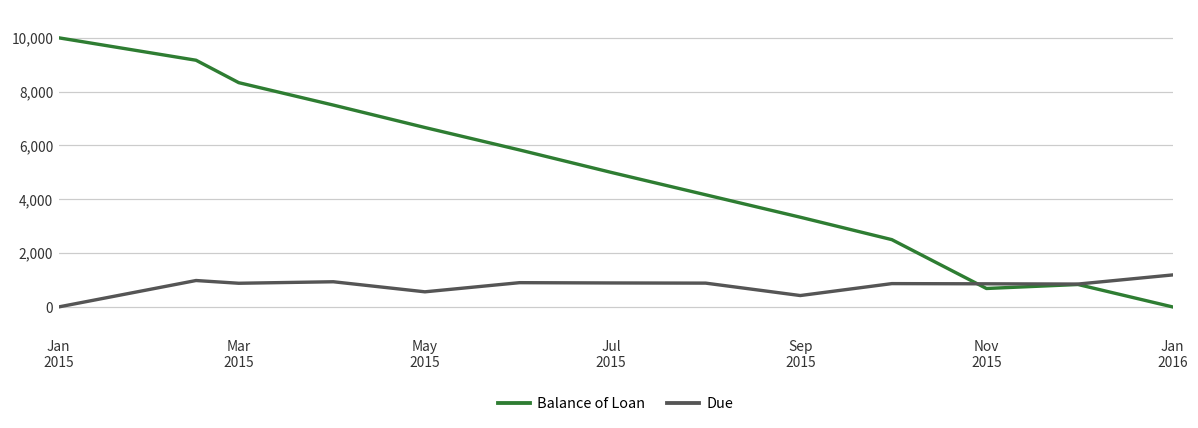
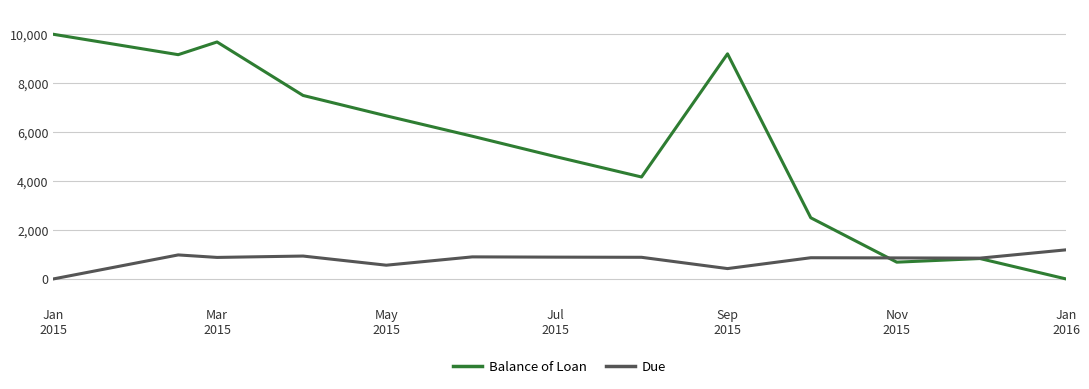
  {
    "Balance of Loan": {
      "Jan 2015": "10,000",
-     "Mar 2015": "8,300",
+     "Mar 2015": "9,700",
      "May 2015": "6,700",
      "Jul 2015": "5,000",
-     "Sep 2015": "3,300",
+     "Sep 2015": "9,200",
      "Nov 2015": "700",
      "Jan 2016": "0"
    },
    "Due": {
      "Jan 2015": "0",
      "Mar 2015": "900",
      "May 2015": "600",
      "Jul 2015": "900",
      "Sep 2015": "400",
      "Nov 2015": "900",
      "Jan 2016": "1,200"
    }
  }
